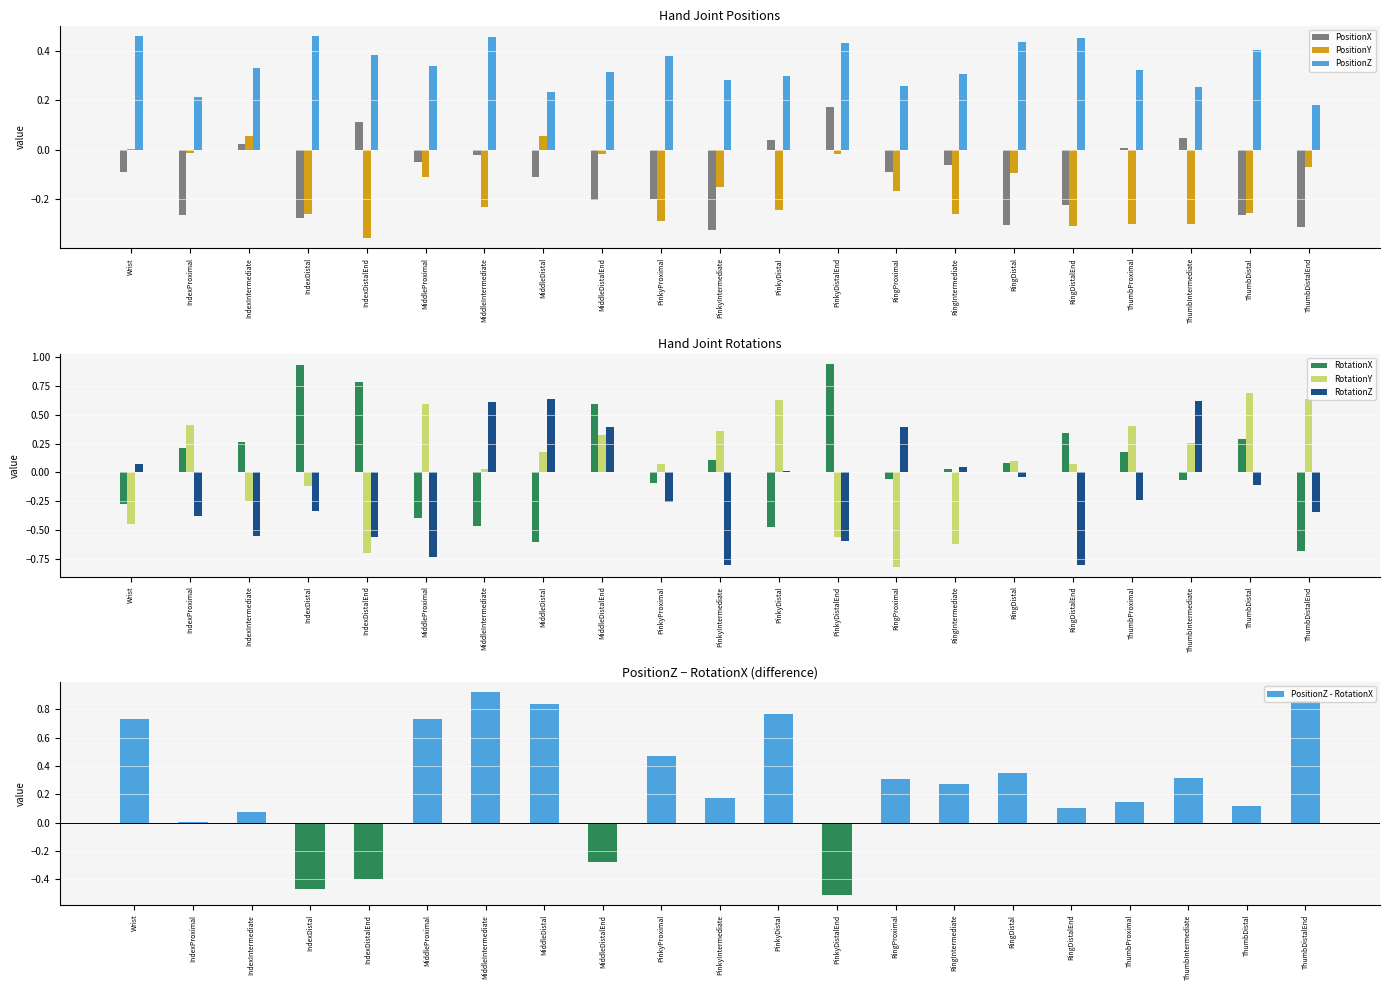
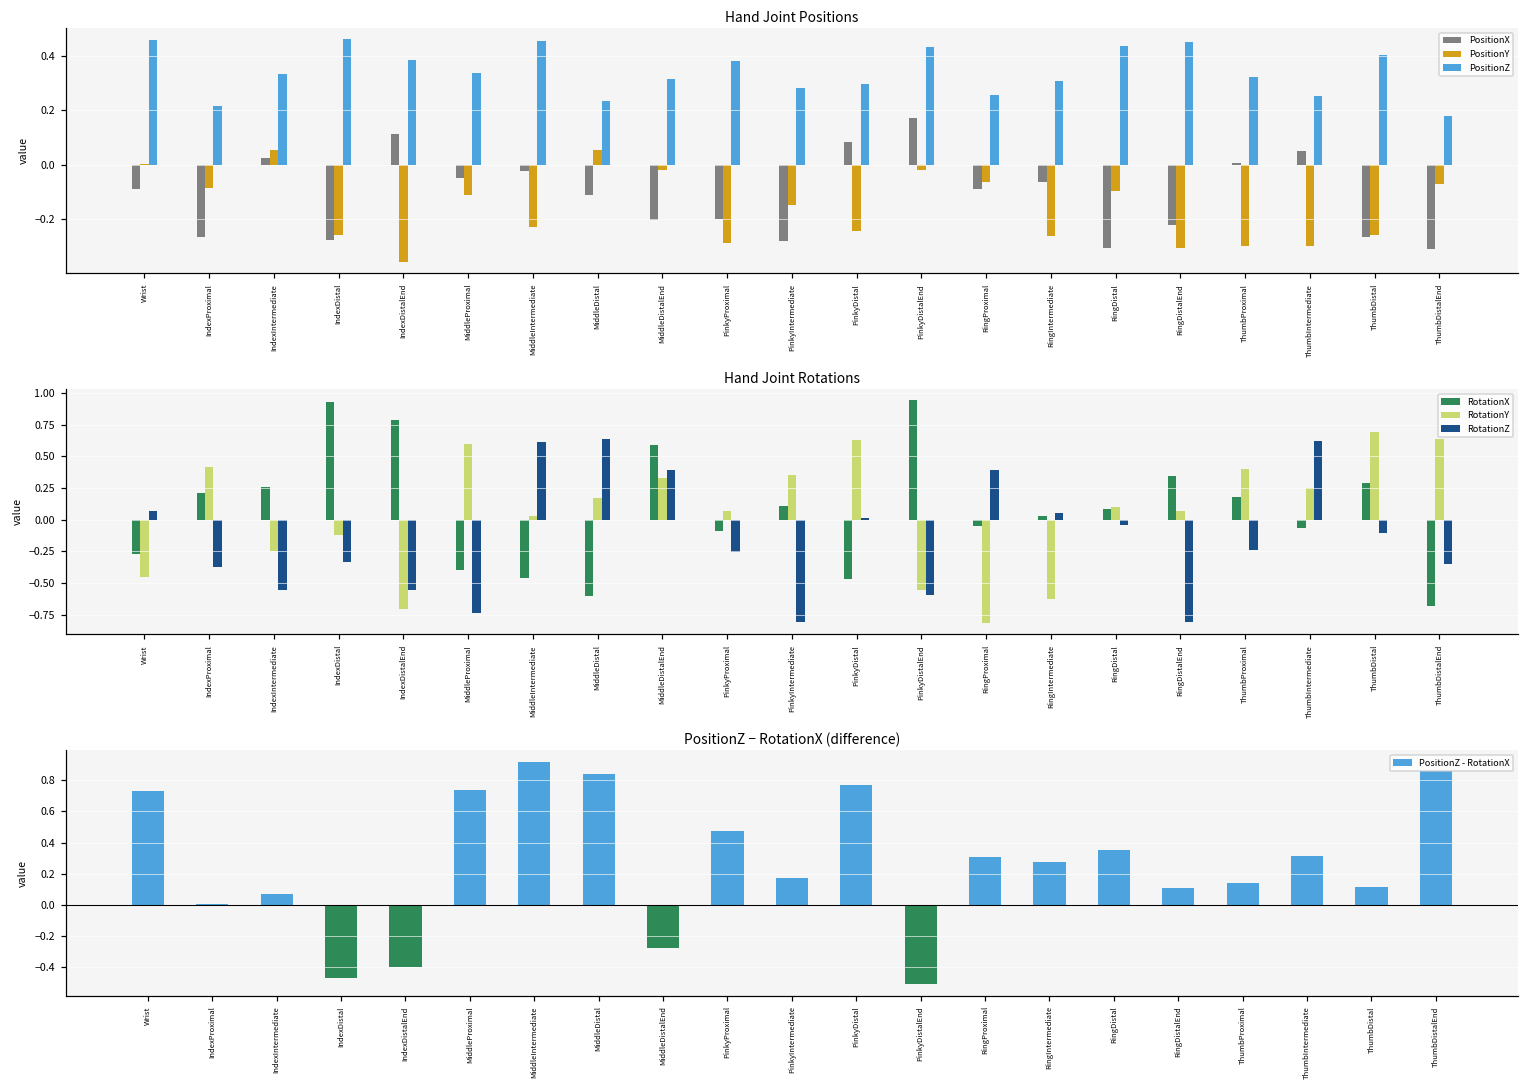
  {
    "Hand Joint Positions": {
      "PositionX": {
        "Wrist": -0.09,
        "IndexProximal": -0.27,
        "IndexIntermediate": 0.02,
        "IndexDistal": -0.28,
        "IndexDistalEnd": 0.11,
        "MiddleProximal": -0.05,
        "MiddleIntermediate": -0.02,
        "MiddleDistal": -0.11,
        "MiddleDistalEnd": -0.20,
        "PinkyProximal": -0.20,
-       "PinkyIntermediate": -0.32,
-       "PinkyDistal": 0.04,
+       "PinkyIntermediate": -0.28,
+       "PinkyDistal": 0.08,
        "PinkyDistalEnd": 0.17,
        "RingProximal": -0.09,
        "RingIntermediate": -0.06,
        "RingDistal": -0.31,
        "RingDistalEnd": -0.22,
        "ThumbIntermediate": 0.05,
        "ThumbDistal": -0.27,
        "ThumbDistalEnd": -0.31
      },
      "PositionY": {
-       "IndexProximal": -0.01,
+       "IndexProximal": -0.08,
        "IndexIntermediate": 0.06,
        "IndexDistal": -0.26,
        "IndexDistalEnd": -0.36,
        "MiddleProximal": -0.11,
        "MiddleIntermediate": -0.23,
        "MiddleDistal": 0.06,
        "MiddleDistalEnd": -0.02,
        "PinkyProximal": -0.29,
        "PinkyIntermediate": -0.15,
        "PinkyDistal": -0.24,
        "PinkyDistalEnd": -0.02,
-       "RingProximal": -0.17,
+       "RingProximal": -0.06,
        "RingIntermediate": -0.26,
        "RingDistal": -0.10,
        "RingDistalEnd": -0.31,
        "ThumbProximal": -0.30,
        "ThumbIntermediate": -0.30,
        "ThumbDistal": -0.26,
        "ThumbDistalEnd": -0.07
      },
      "PositionZ": {
        "Wrist": 0.46,
        "IndexProximal": 0.22,
        "IndexIntermediate": 0.33,
        "IndexDistal": 0.46,
        "IndexDistalEnd": 0.38,
        "MiddleProximal": 0.34,
        "MiddleIntermediate": 0.46,
        "MiddleDistal": 0.23,
        "MiddleDistalEnd": 0.31,
        "PinkyProximal": 0.38,
        "PinkyIntermediate": 0.28,
        "PinkyDistal": 0.30,
        "PinkyDistalEnd": 0.43,
        "RingProximal": 0.26,
        "RingIntermediate": 0.31,
        "RingDistal": 0.44,
        "RingDistalEnd": 0.45,
        "ThumbProximal": 0.32,
        "ThumbIntermediate": 0.25,
        "ThumbDistal": 0.40,
        "ThumbDistalEnd": 0.18
      }
    },
    "Hand Joint Rotations": {
      "RotationX": {
        "Wrist": -0.27,
        "IndexProximal": 0.21,
        "IndexIntermediate": 0.26,
        "IndexDistal": 0.93,
        "IndexDistalEnd": 0.78,
        "MiddleProximal": -0.40,
        "MiddleIntermediate": -0.46,
        "MiddleDistal": -0.60,
        "MiddleDistalEnd": 0.59,
        "PinkyProximal": -0.09,
        "PinkyIntermediate": 0.11,
        "PinkyDistal": -0.47,
        "PinkyDistalEnd": 0.94,
        "RingProximal": -0.05,
        "RingIntermediate": 0.03,
        "RingDistal": 0.08,
        "RingDistalEnd": 0.35,
        "ThumbProximal": 0.18,
        "ThumbIntermediate": -0.06,
        "ThumbDistal": 0.29,
        "ThumbDistalEnd": -0.68
      },
      "RotationY": {
        "Wrist": -0.45,
        "IndexProximal": 0.41,
        "IndexIntermediate": -0.24,
        "IndexDistal": -0.12,
        "IndexDistalEnd": -0.70,
        "MiddleProximal": 0.60,
        "MiddleIntermediate": 0.03,
        "MiddleDistal": 0.17,
        "MiddleDistalEnd": 0.33,
        "PinkyProximal": 0.07,
        "PinkyIntermediate": 0.36,
        "PinkyDistal": 0.63,
        "PinkyDistalEnd": -0.56,
        "RingProximal": -0.82,
        "RingIntermediate": -0.62,
        "RingDistal": 0.10,
        "RingDistalEnd": 0.07,
        "ThumbProximal": 0.40,
        "ThumbIntermediate": 0.25,
        "ThumbDistal": 0.69
      },
      "RotationZ": {
        "Wrist": 0.07,
        "IndexProximal": -0.38,
        "IndexIntermediate": -0.55,
        "IndexDistal": -0.33,
        "IndexDistalEnd": -0.56,
        "MiddleProximal": -0.73,
        "MiddleIntermediate": 0.61,
        "MiddleDistal": 0.63,
        "MiddleDistalEnd": 0.39,
        "PinkyProximal": -0.25,
        "PinkyIntermediate": -0.81,
        "PinkyDistalEnd": -0.59,
        "RingProximal": 0.39,
        "RingIntermediate": 0.05,
        "RingDistal": -0.04,
        "RingDistalEnd": -0.81,
        "ThumbProximal": -0.24,
        "ThumbIntermediate": 0.62,
        "ThumbDistal": -0.11,
        "ThumbDistalEnd": -0.35
      }
    },
    "PositionZ − RotationX (difference)": {
      "Wrist": 0.73,
      "IndexIntermediate": 0.07,
      "IndexDistal": -0.47,
      "IndexDistalEnd": -0.40,
      "MiddleProximal": 0.73,
      "MiddleIntermediate": 0.92,
      "MiddleDistal": 0.84,
      "MiddleDistalEnd": -0.28,
      "PinkyProximal": 0.47,
      "PinkyIntermediate": 0.18,
      "PinkyDistal": 0.77,
      "PinkyDistalEnd": -0.51,
      "RingProximal": 0.31,
      "RingIntermediate": 0.28,
      "RingDistal": 0.35,
      "RingDistalEnd": 0.11,
      "ThumbProximal": 0.14,
      "ThumbIntermediate": 0.32,
      "ThumbDistal": 0.12
    }
  }
